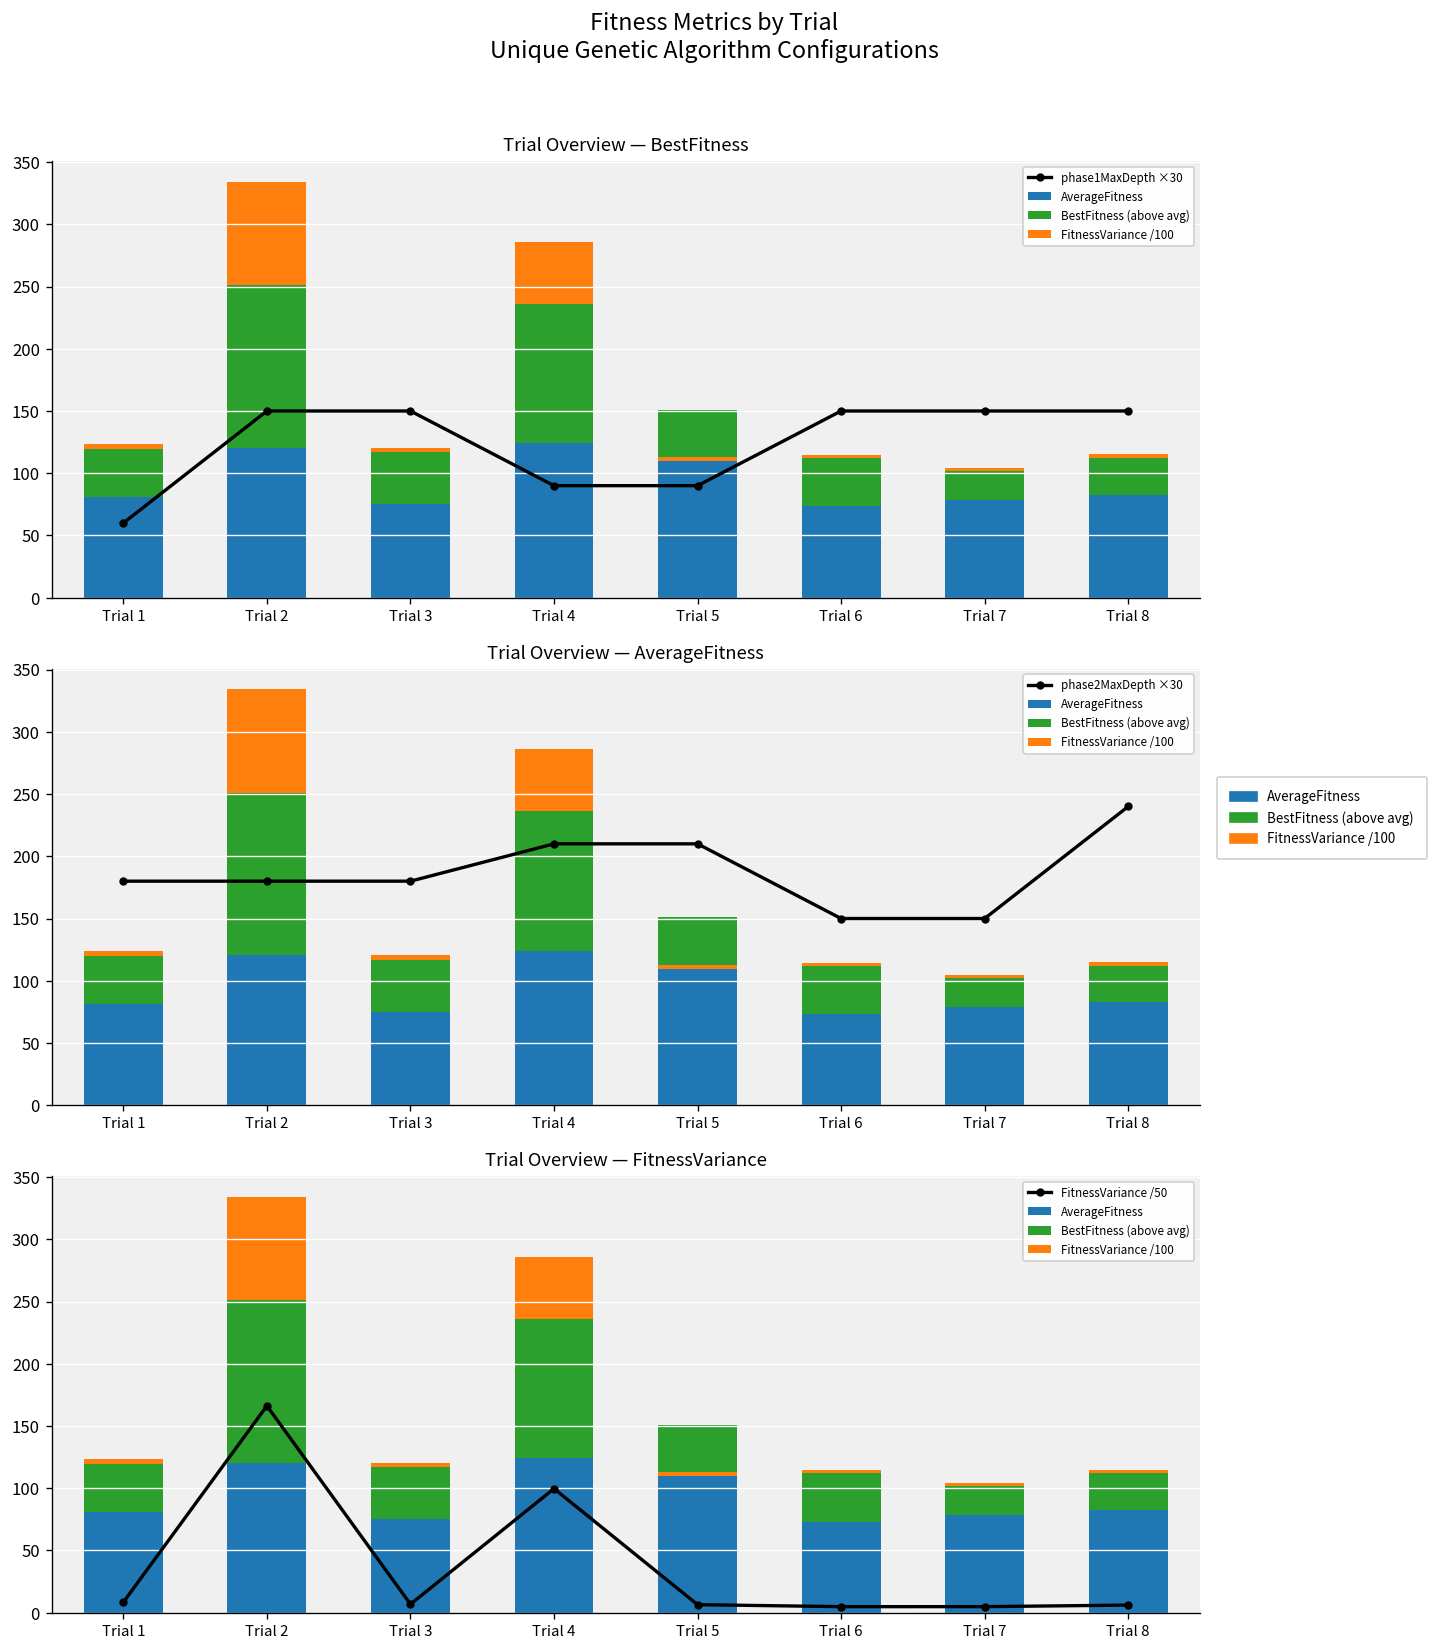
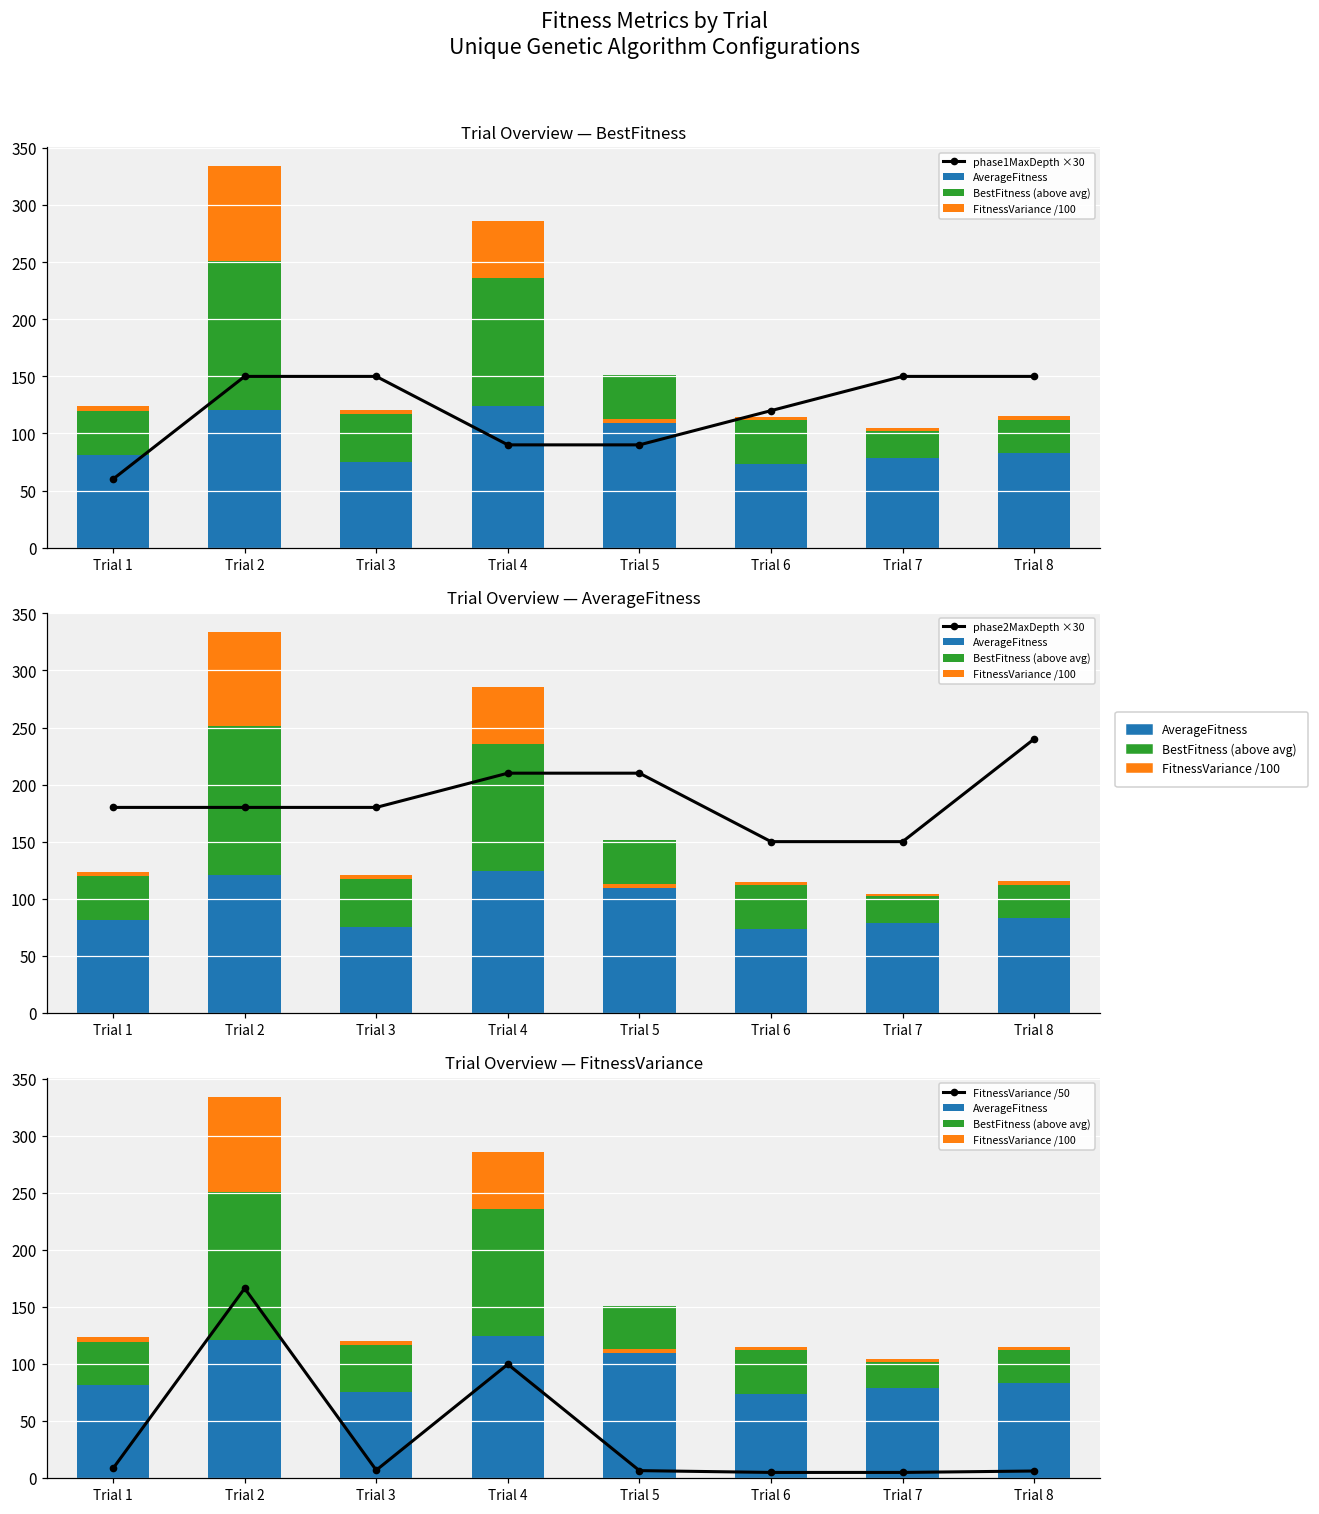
  {
    "Trial Overview — BestFitness": {
      "phase1MaxDepth ×30": {
        "Trial 1": 60,
        "Trial 2": 150,
        "Trial 3": 150,
        "Trial 4": 90,
        "Trial 5": 90,
-       "Trial 6": 150,
+       "Trial 6": 120,
        "Trial 7": 150,
        "Trial 8": 150
      },
      "AverageFitness": {
        "Trial 1": 81,
        "Trial 2": 121,
        "Trial 3": 75,
        "Trial 4": 124,
        "Trial 5": 151,
        "Trial 6": 73,
        "Trial 7": 79,
        "Trial 8": 83
      },
      "FitnessVariance /100": {
        "Trial 1": 4,
        "Trial 2": 83,
        "Trial 3": 3,
        "Trial 4": 50,
        "Trial 6": 2,
        "Trial 7": 2,
        "Trial 8": 3
      }
    },
    "Trial Overview — AverageFitness": {
      "phase2MaxDepth ×30": {
        "Trial 1": 180,
        "Trial 2": 180,
        "Trial 3": 180,
        "Trial 4": 210,
        "Trial 5": 210,
        "Trial 6": 150,
        "Trial 7": 150,
        "Trial 8": 240
      },
      "AverageFitness": {
        "Trial 1": 81,
        "Trial 2": 121,
        "Trial 3": 75,
        "Trial 4": 124,
        "Trial 5": 151,
        "Trial 6": 73,
        "Trial 7": 79,
        "Trial 8": 83
      },
      "FitnessVariance /100": {
        "Trial 1": 4,
        "Trial 2": 83,
        "Trial 3": 3,
        "Trial 4": 50,
        "Trial 6": 2,
        "Trial 7": 2,
        "Trial 8": 3
      }
    },
    "Trial Overview — FitnessVariance": {
      "FitnessVariance /50": {
        "Trial 1": 8,
        "Trial 2": 166,
        "Trial 3": 7,
        "Trial 4": 100,
        "Trial 5": 6,
        "Trial 6": 5,
        "Trial 7": 5,
        "Trial 8": 6
      },
      "AverageFitness": {
        "Trial 1": 81,
        "Trial 2": 121,
        "Trial 3": 75,
        "Trial 4": 124,
        "Trial 5": 151,
        "Trial 6": 73,
        "Trial 7": 79,
        "Trial 8": 83
      },
      "FitnessVariance /100": {
        "Trial 1": 4,
        "Trial 2": 83,
        "Trial 3": 3,
        "Trial 4": 50,
        "Trial 6": 2,
        "Trial 7": 2,
        "Trial 8": 3
      }
    }
  }
